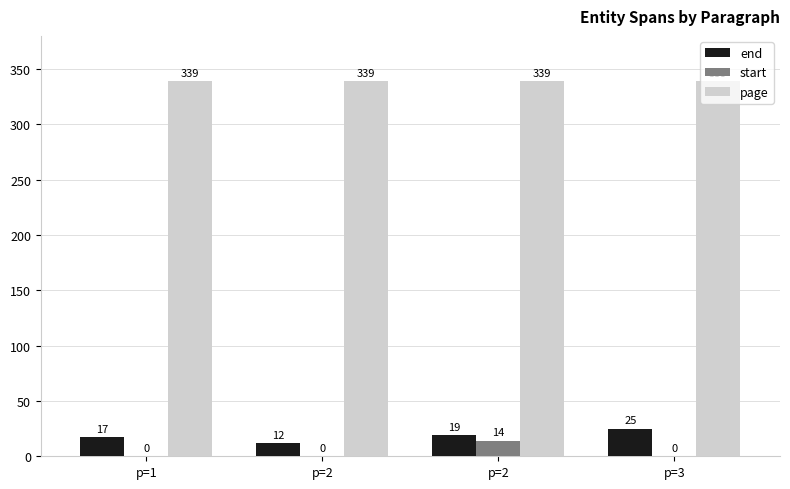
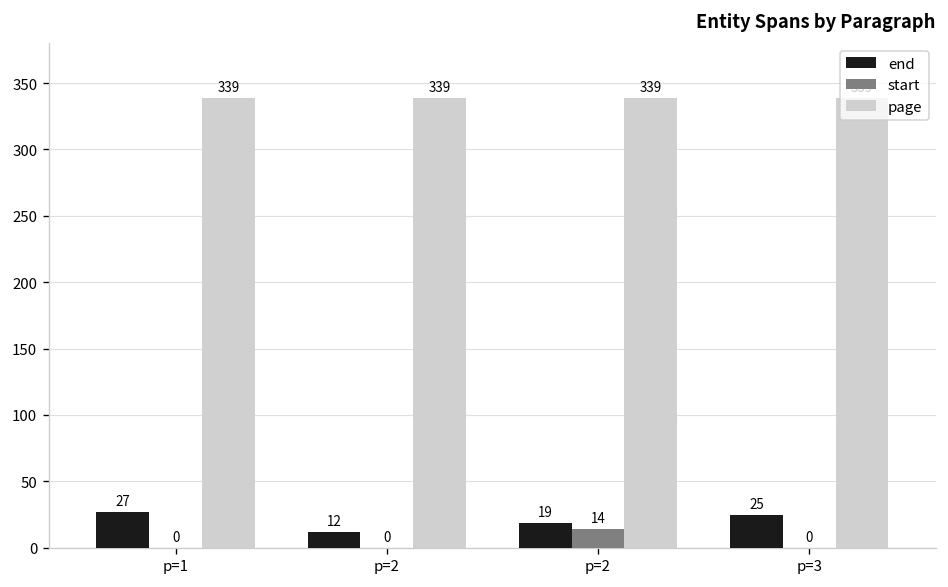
  {
    "end": {
-     "p=1": 17,
+     "p=1": 27,
      "p=3": 25
    },
    "start": {
      "p=1": 0,
      "p=3": 0
    },
    "page": {
      "p=1": 339
    }
  }
